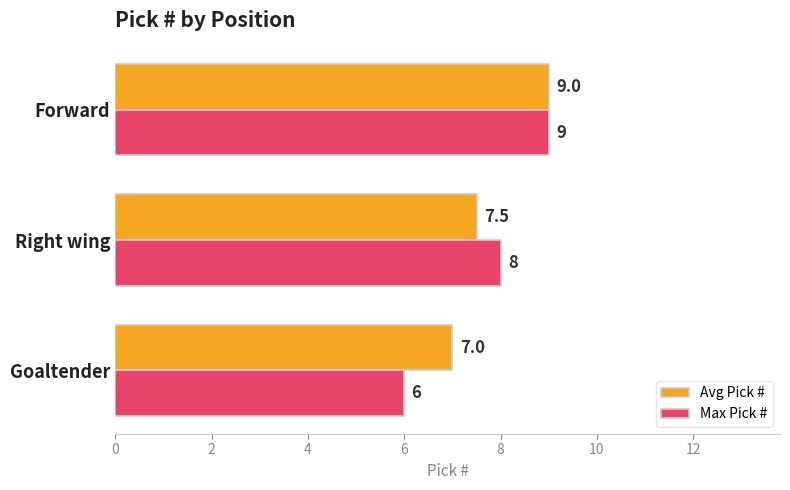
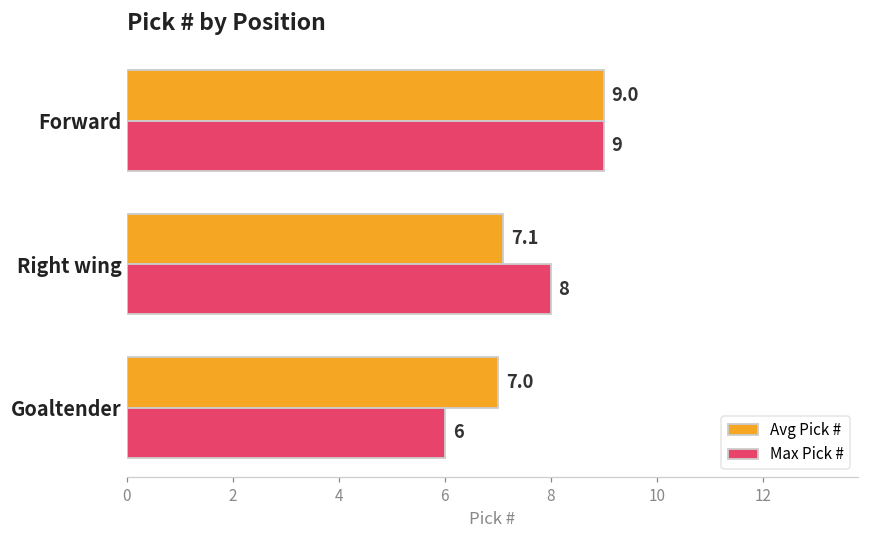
  {
    "Avg Pick #": {
      "Forward": 9.0,
-     "Right wing": 7.5,
+     "Right wing": 7.1,
      "Goaltender": 7.0
    },
    "Max Pick #": {
      "Forward": 9,
      "Right wing": 8,
      "Goaltender": 6
    }
  }
